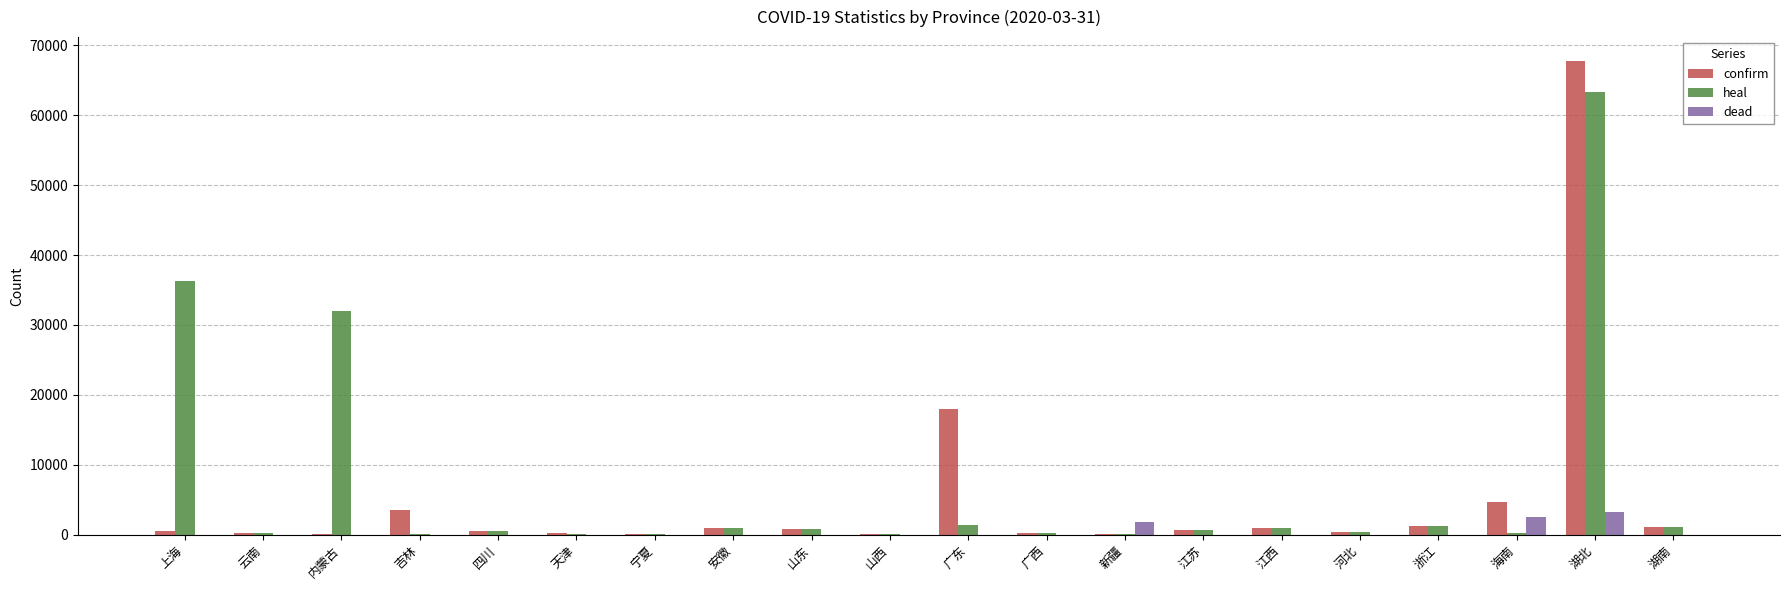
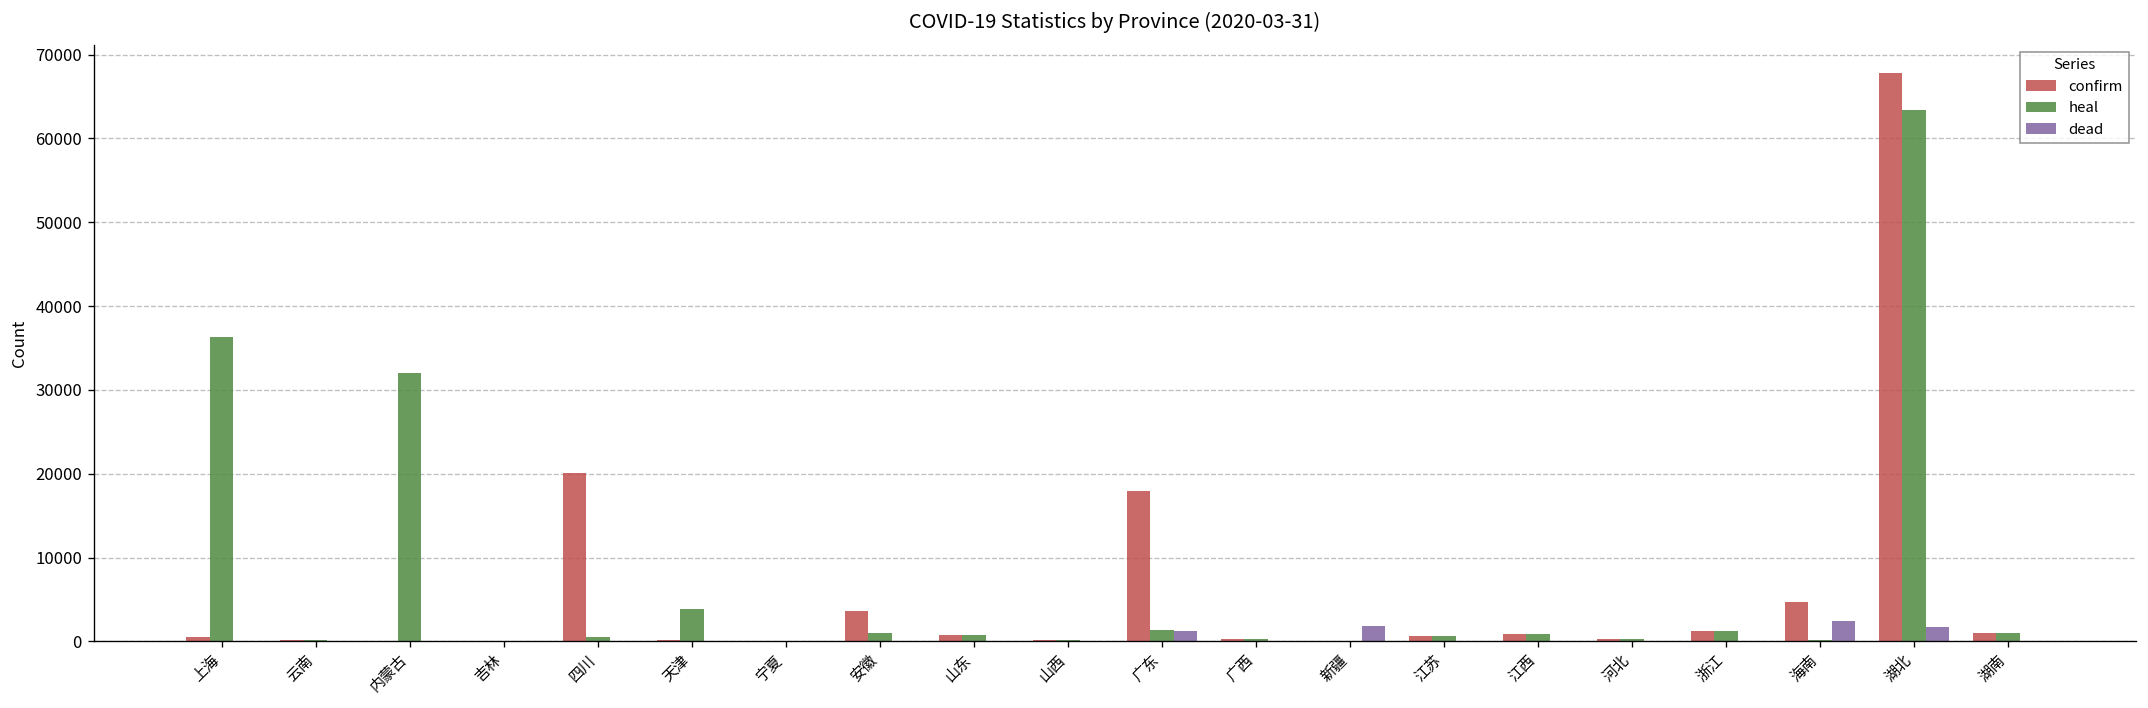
  {
    "confirm": {
      "上海": 1000,
-     "吉林": 3000,
-     "四川": 1000,
-     "安徽": 1000,
+     "吉林": 0,
+     "四川": 20000,
+     "安徽": 4000,
      "山东": 1000,
      "广东": 18000,
      "江苏": 1000,
      "江西": 1000,
      "浙江": 1000,
      "海南": 5000,
      "湖北": 68000,
      "湖南": 1000
    },
    "heal": {
      "上海": 36000,
      "内蒙古": 32000,
      "四川": 1000,
-     "天津": 0,
+     "天津": 4000,
      "安徽": 1000,
      "山东": 1000,
      "广东": 1000,
      "江苏": 1000,
      "江西": 1000,
      "浙江": 1000,
      "湖北": 63000,
      "湖南": 1000
    },
    "dead": {
      "宁夏": 0,
      "山西": 0,
-     "广东": 0,
+     "广东": 1000,
      "新疆": 2000,
      "江苏": 0,
      "海南": 2000,
-     "湖北": 3000
+     "湖北": 2000
    }
  }
